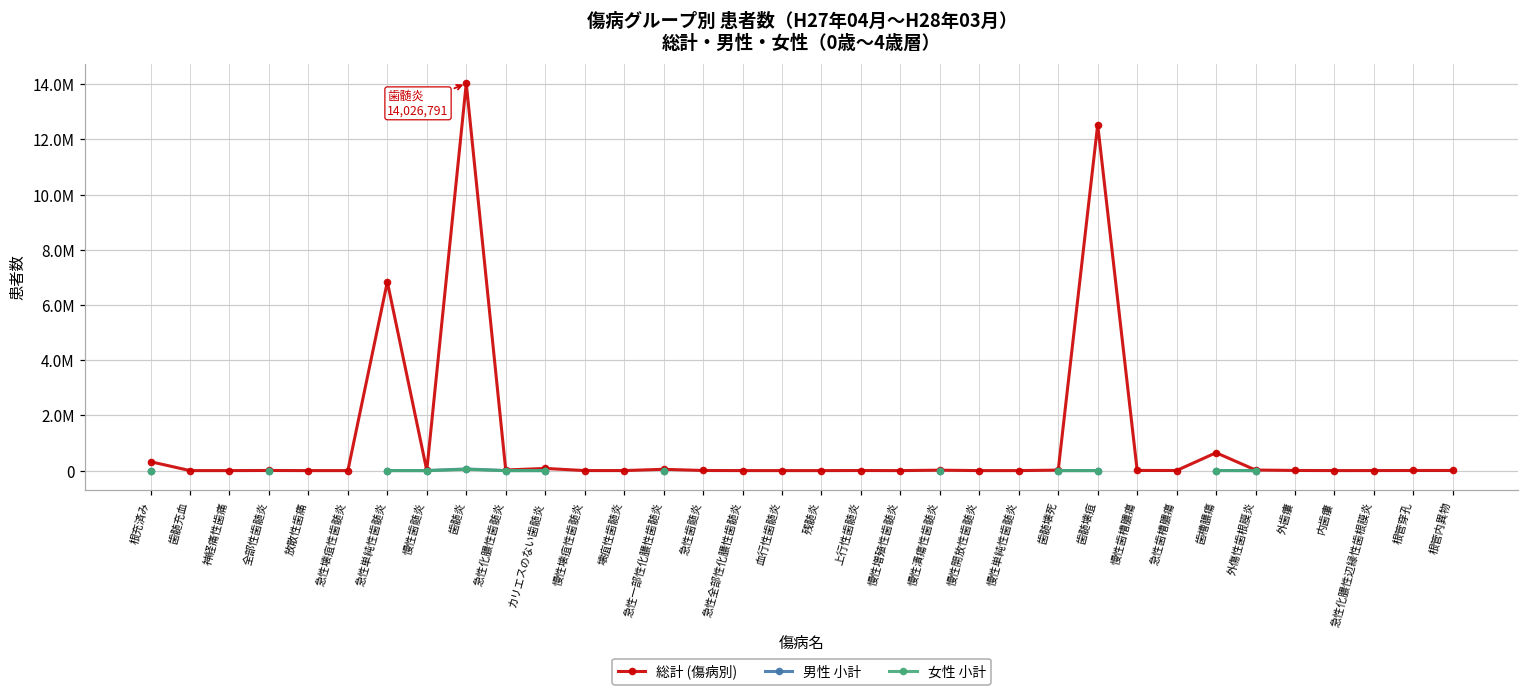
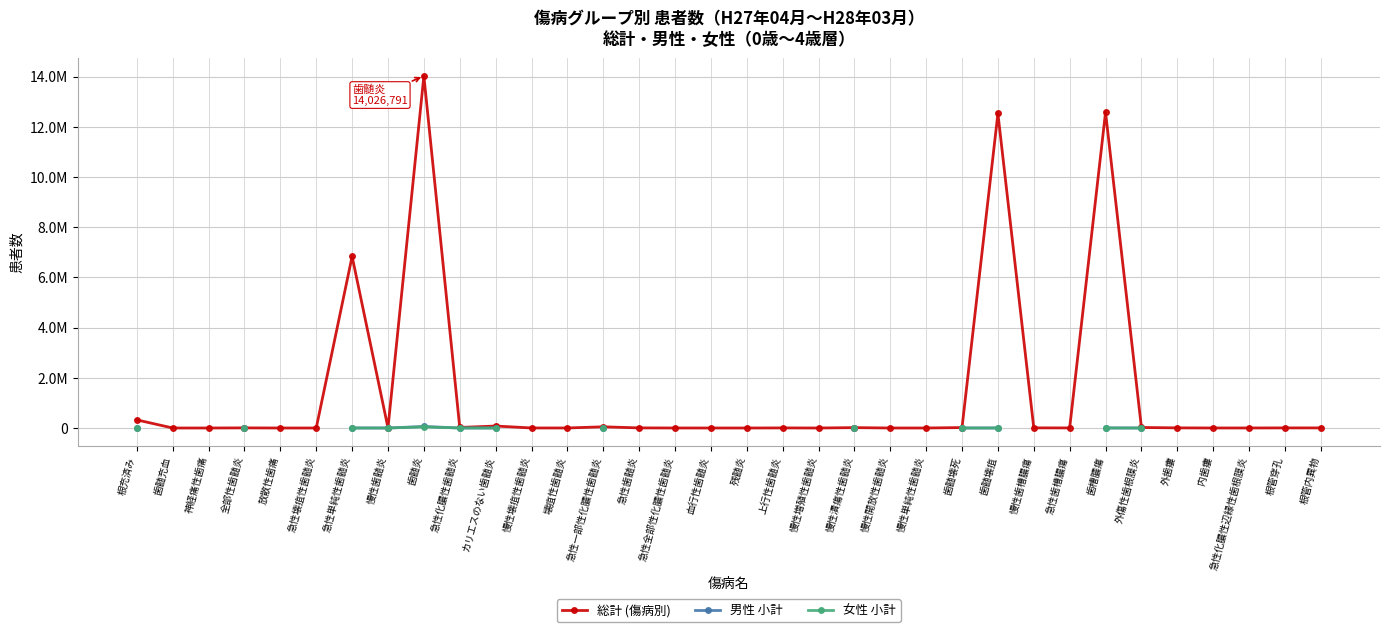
  {
    "総計 (傷病別)": {
      "根充済み": 300000,
      "歯髄充血": 0,
      "神経痛性歯痛": 0,
      "放散性歯痛": 0,
      "急性壊疽性歯髄炎": 0,
      "急性単純性歯髄炎": 6800000,
      "慢性壊疽性歯髄炎": 0,
      "壊疽性歯髄炎": 0,
      "急性歯髄炎": 0,
      "急性全部性化膿性歯髄炎": 0,
      "血行性歯髄炎": 0,
      "残髄炎": 0,
      "上行性歯髄炎": 0,
      "慢性増殖性歯髄炎": 0,
      "慢性開放性歯髄炎": 0,
      "慢性単純性歯髄炎": 0,
      "歯髄壊疽": 12500000,
      "慢性歯槽膿瘍": 0,
      "急性歯槽膿瘍": 0,
-     "歯槽膿瘍": 600000,
+     "歯槽膿瘍": 12600000,
      "外歯瘻": 0,
      "内歯瘻": 0,
      "急性化膿性辺縁性歯根膜炎": 0,
      "根管穿孔": 0,
      "根管内異物": 0
    },
    "女性 小計": {
      "根充済み": 0,
      "急性単純性歯髄炎": 0,
      "歯髄壊疽": 0,
      "歯槽膿瘍": 0
    }
  }
